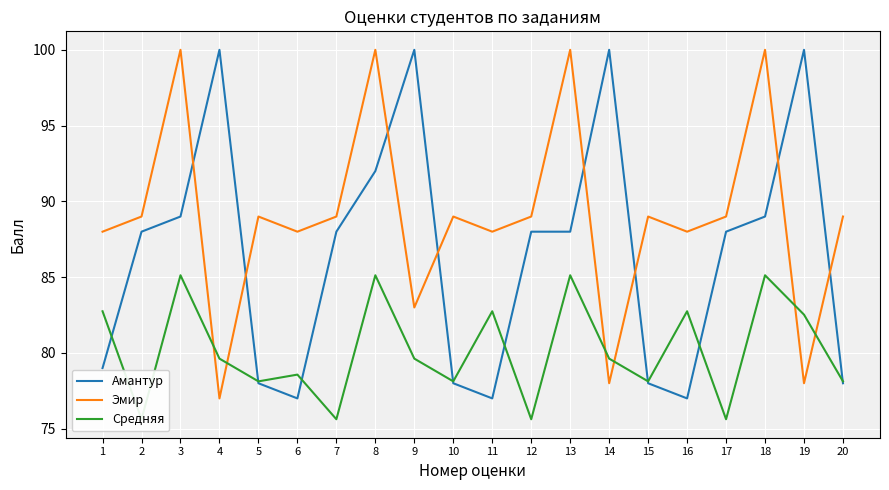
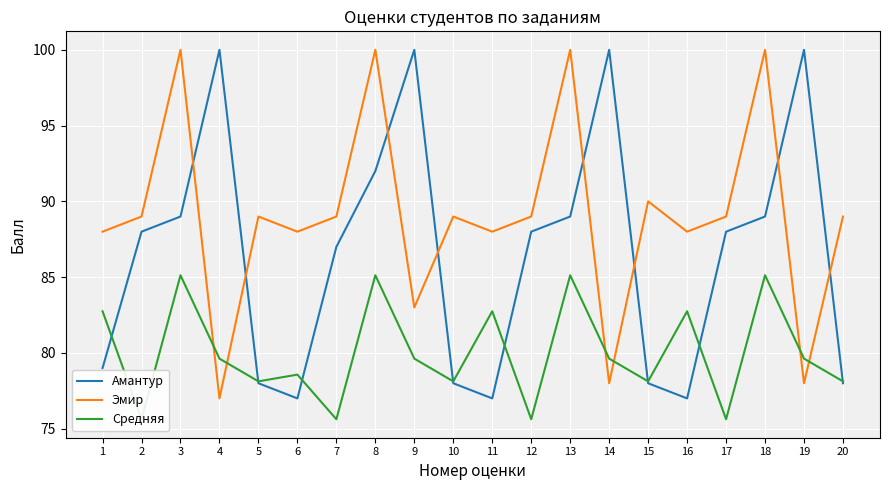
  {
    "Амантур": {
      "1": 79,
      "2": 88,
      "3": 89,
      "4": 100,
      "6": 77,
-     "7": 88,
+     "7": 87,
      "8": 92,
      "9": 100,
      "11": 77,
      "12": 88,
-     "13": 88,
+     "13": 89,
      "14": 100,
      "16": 77,
      "17": 88,
      "18": 89,
      "19": 100
    },
    "Эмир": {
      "1": 88,
      "2": 89,
      "3": 100,
      "4": 77,
      "5": 89,
      "6": 88,
      "7": 89,
      "8": 100,
      "9": 83,
      "10": 89,
      "11": 88,
      "12": 89,
      "13": 100,
      "14": 78,
-     "15": 89,
+     "15": 90,
      "16": 88,
      "17": 89,
      "18": 100,
      "19": 78,
      "20": 89
    },
    "Средняя": {
      "1": 82.8,
      "3": 85.1,
      "4": 79.6,
      "6": 78.6,
      "7": 75.6,
      "8": 85.1,
      "9": 79.6,
      "11": 82.8,
      "12": 75.6,
      "13": 85.1,
      "14": 79.6,
      "16": 82.8,
      "17": 75.6,
      "18": 85.1,
-     "19": 82.5
+     "19": 79.6
    }
  }
